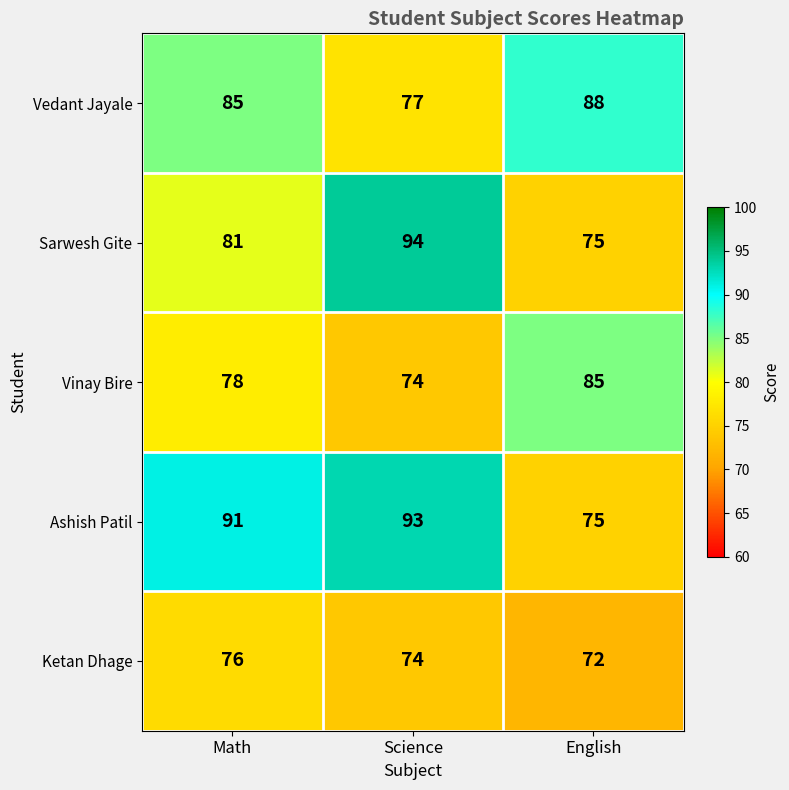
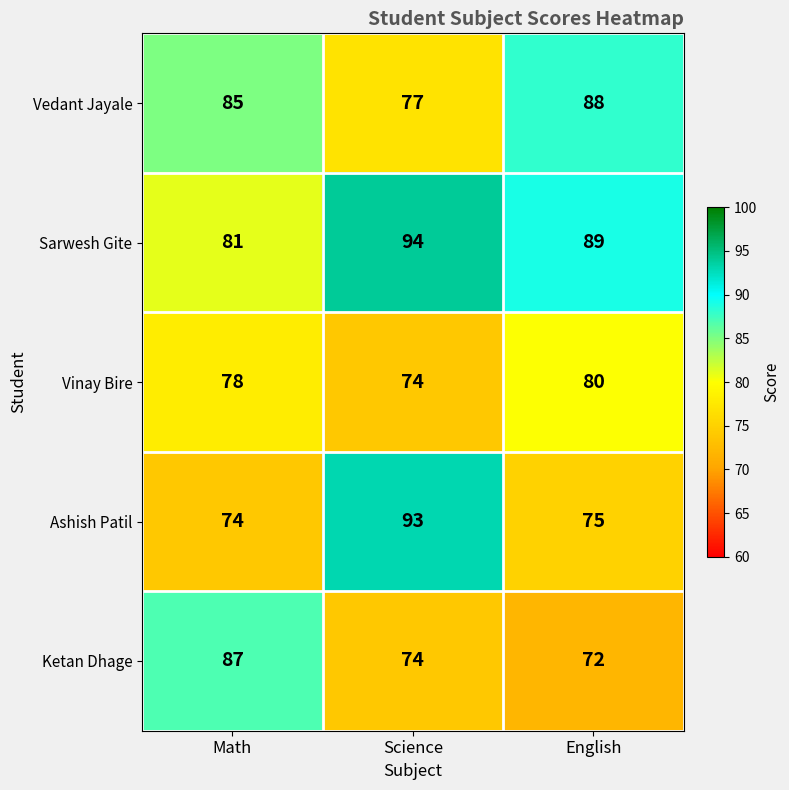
  {
    "Vedant Jayale": {
      "Math": 85,
      "Science": 77,
      "English": 88
    },
    "Sarwesh Gite": {
      "Math": 81,
      "Science": 94,
-     "English": 75
+     "English": 89
    },
    "Vinay Bire": {
      "Math": 78,
      "Science": 74,
-     "English": 85
+     "English": 80
    },
    "Ashish Patil": {
-     "Math": 91,
+     "Math": 74,
      "Science": 93,
      "English": 75
    },
    "Ketan Dhage": {
-     "Math": 76,
+     "Math": 87,
      "Science": 74,
      "English": 72
    }
  }
